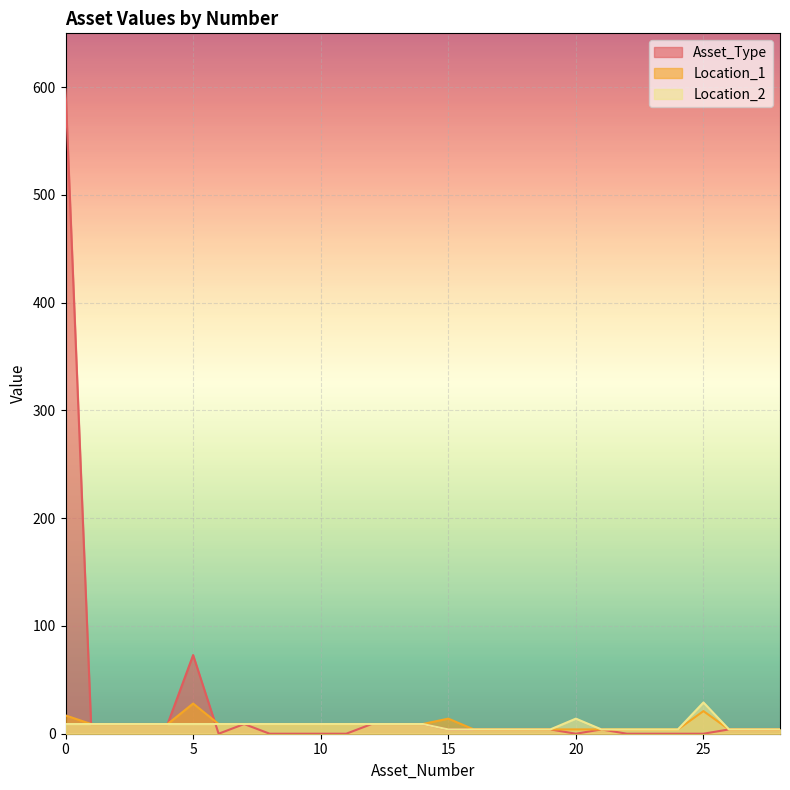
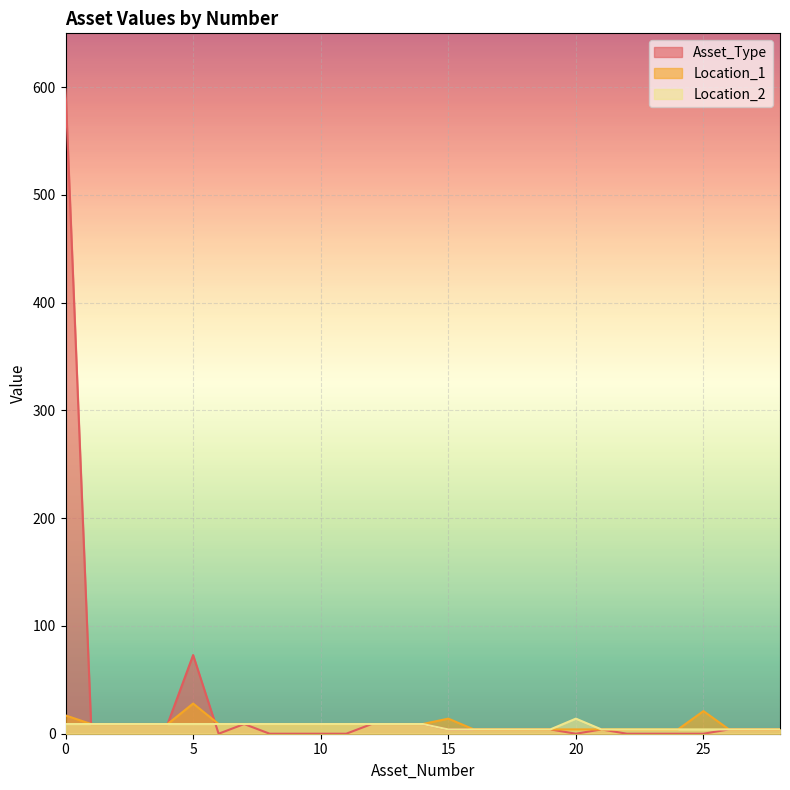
  {
    "Asset_Type": {
      "0": 598,
      "5": 73,
      "10": 0,
      "20": 0,
      "25": 0
    },
    "Location_1": {
      "0": 17,
      "5": 28,
      "15": 14,
      "20": 4,
      "25": 21
    },
    "Location_2": {
      "0": 9,
      "5": 9,
      "20": 14,
-     "25": 29
+     "25": 4
    }
  }
